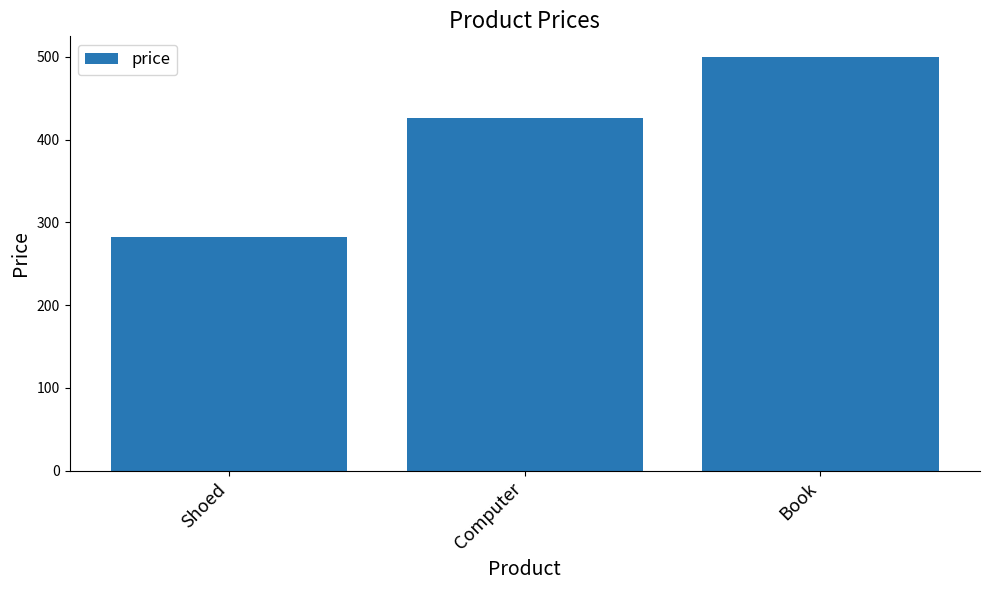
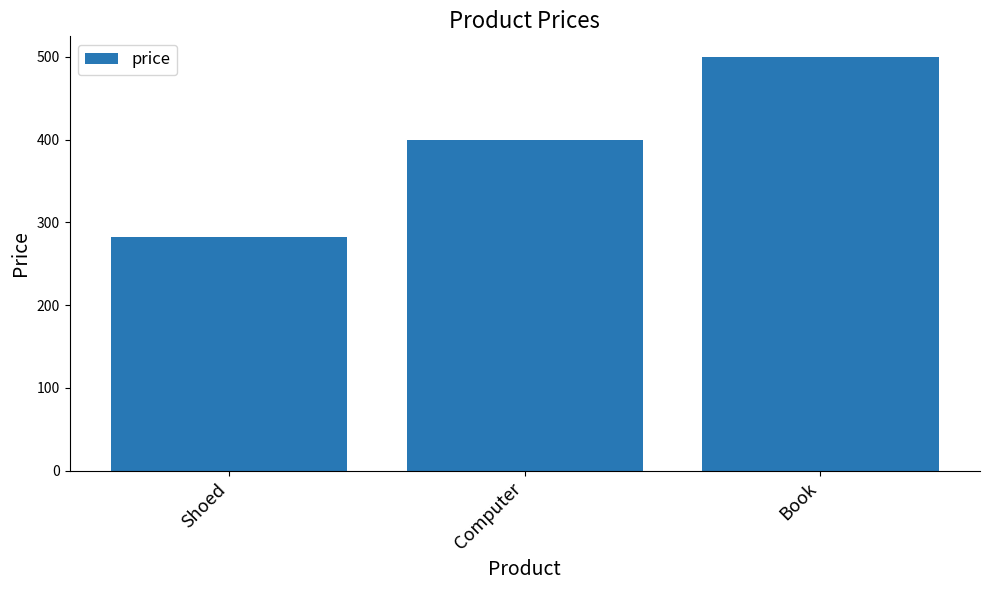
  {
    "Shoed": 280,
-   "Computer": 430,
+   "Computer": 400,
    "Book": 500
  }
